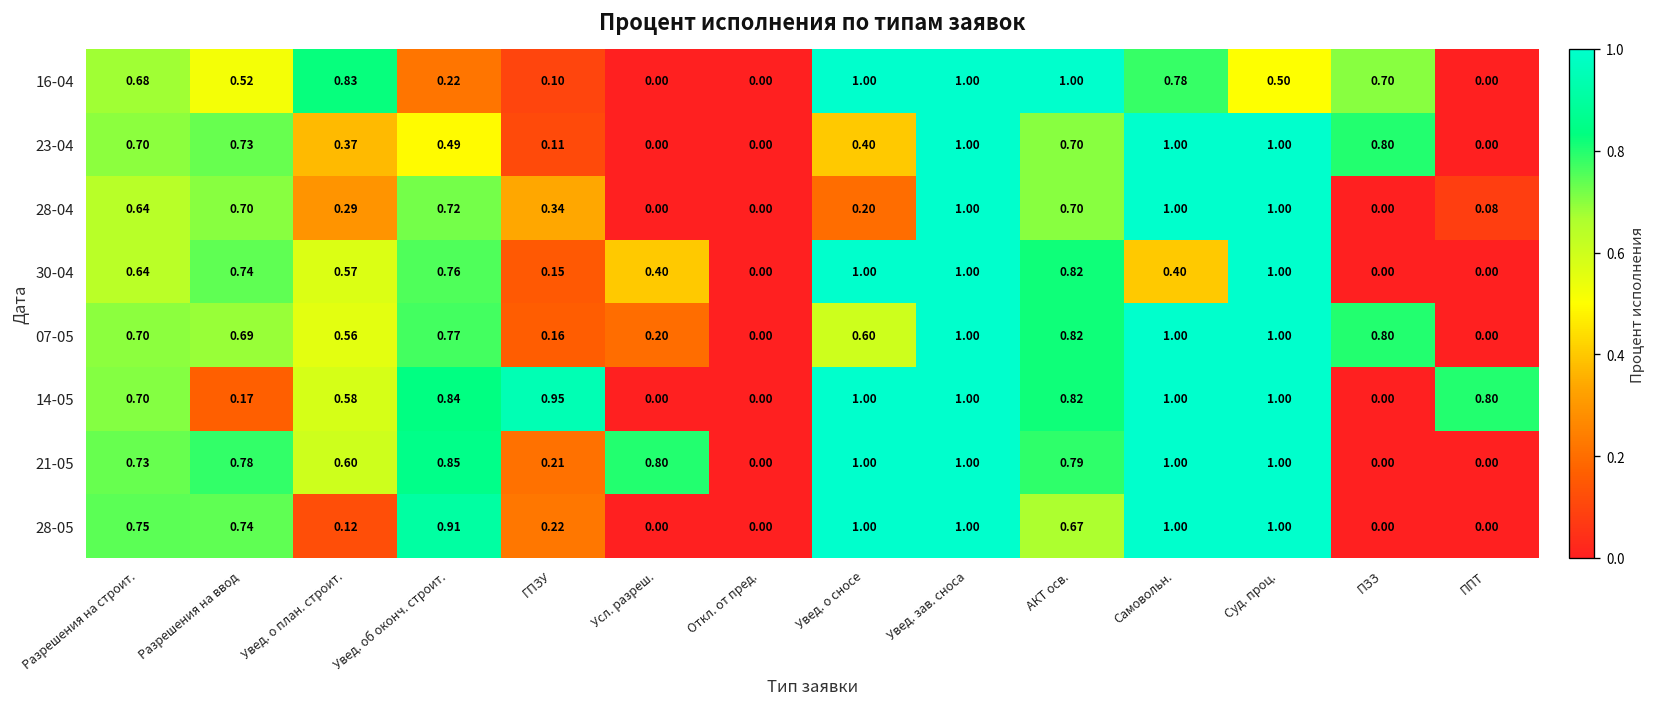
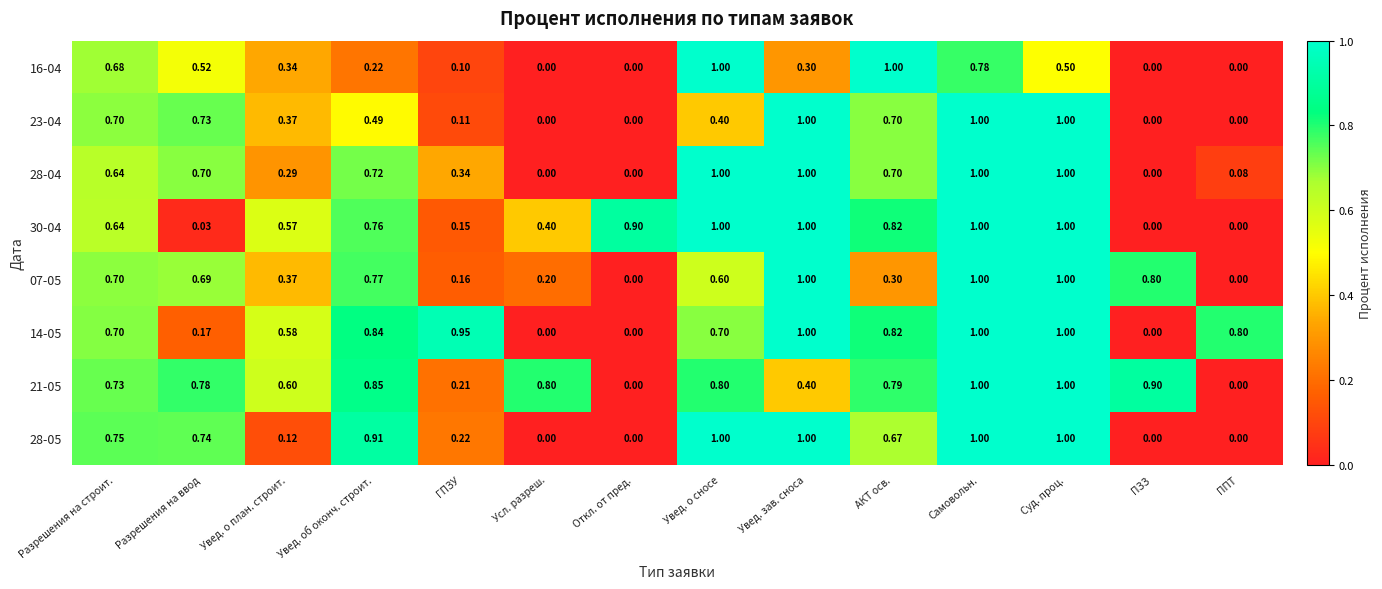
  {
    "16-04": {
      "Разрешения на строит.": 0.68,
      "Разрешения на ввод": 0.52,
-     "Увед. о план. строит.": 0.83,
+     "Увед. о план. строит.": 0.34,
      "Увед. об оконч. строит.": 0.22,
      "ГПЗУ": 0.10,
      "Усл. разреш.": 0.00,
      "Откл. от пред.": 0.00,
      "Увед. о сносе": 1.00,
-     "Увед. зав. сноса": 1.00,
+     "Увед. зав. сноса": 0.30,
      "АКТ осв.": 1.00,
      "Самовольн.": 0.78,
      "Суд. проц.": 0.50,
-     "ПЗЗ": 0.70,
+     "ПЗЗ": 0.00,
      "ППТ": 0.00
    },
    "23-04": {
      "Разрешения на строит.": 0.70,
      "Разрешения на ввод": 0.73,
      "Увед. о план. строит.": 0.37,
      "Увед. об оконч. строит.": 0.49,
      "ГПЗУ": 0.11,
      "Усл. разреш.": 0.00,
      "Откл. от пред.": 0.00,
      "Увед. о сносе": 0.40,
      "Увед. зав. сноса": 1.00,
      "АКТ осв.": 0.70,
      "Самовольн.": 1.00,
      "Суд. проц.": 1.00,
-     "ПЗЗ": 0.80,
+     "ПЗЗ": 0.00,
      "ППТ": 0.00
    },
    "28-04": {
      "Разрешения на строит.": 0.64,
      "Разрешения на ввод": 0.70,
      "Увед. о план. строит.": 0.29,
      "Увед. об оконч. строит.": 0.72,
      "ГПЗУ": 0.34,
      "Усл. разреш.": 0.00,
      "Откл. от пред.": 0.00,
-     "Увед. о сносе": 0.20,
+     "Увед. о сносе": 1.00,
      "Увед. зав. сноса": 1.00,
      "АКТ осв.": 0.70,
      "Самовольн.": 1.00,
      "Суд. проц.": 1.00,
      "ПЗЗ": 0.00,
      "ППТ": 0.08
    },
    "30-04": {
      "Разрешения на строит.": 0.64,
-     "Разрешения на ввод": 0.74,
+     "Разрешения на ввод": 0.03,
      "Увед. о план. строит.": 0.57,
      "Увед. об оконч. строит.": 0.76,
      "ГПЗУ": 0.15,
      "Усл. разреш.": 0.40,
-     "Откл. от пред.": 0.00,
+     "Откл. от пред.": 0.90,
      "Увед. о сносе": 1.00,
      "Увед. зав. сноса": 1.00,
      "АКТ осв.": 0.82,
-     "Самовольн.": 0.40,
+     "Самовольн.": 1.00,
      "Суд. проц.": 1.00,
      "ПЗЗ": 0.00,
      "ППТ": 0.00
    },
    "07-05": {
      "Разрешения на строит.": 0.70,
      "Разрешения на ввод": 0.69,
-     "Увед. о план. строит.": 0.56,
+     "Увед. о план. строит.": 0.37,
      "Увед. об оконч. строит.": 0.77,
      "ГПЗУ": 0.16,
      "Усл. разреш.": 0.20,
      "Откл. от пред.": 0.00,
      "Увед. о сносе": 0.60,
      "Увед. зав. сноса": 1.00,
-     "АКТ осв.": 0.82,
+     "АКТ осв.": 0.30,
      "Самовольн.": 1.00,
      "Суд. проц.": 1.00,
      "ПЗЗ": 0.80,
      "ППТ": 0.00
    },
    "14-05": {
      "Разрешения на строит.": 0.70,
      "Разрешения на ввод": 0.17,
      "Увед. о план. строит.": 0.58,
      "Увед. об оконч. строит.": 0.84,
      "ГПЗУ": 0.95,
      "Усл. разреш.": 0.00,
      "Откл. от пред.": 0.00,
-     "Увед. о сносе": 1.00,
+     "Увед. о сносе": 0.70,
      "Увед. зав. сноса": 1.00,
      "АКТ осв.": 0.82,
      "Самовольн.": 1.00,
      "Суд. проц.": 1.00,
      "ПЗЗ": 0.00,
      "ППТ": 0.80
    },
    "21-05": {
      "Разрешения на строит.": 0.73,
      "Разрешения на ввод": 0.78,
      "Увед. о план. строит.": 0.60,
      "Увед. об оконч. строит.": 0.85,
      "ГПЗУ": 0.21,
      "Усл. разреш.": 0.80,
      "Откл. от пред.": 0.00,
-     "Увед. о сносе": 1.00,
-     "Увед. зав. сноса": 1.00,
+     "Увед. о сносе": 0.80,
+     "Увед. зав. сноса": 0.40,
      "АКТ осв.": 0.79,
      "Самовольн.": 1.00,
      "Суд. проц.": 1.00,
-     "ПЗЗ": 0.00,
+     "ПЗЗ": 0.90,
      "ППТ": 0.00
    },
    "28-05": {
      "Разрешения на строит.": 0.75,
      "Разрешения на ввод": 0.74,
      "Увед. о план. строит.": 0.12,
      "Увед. об оконч. строит.": 0.91,
      "ГПЗУ": 0.22,
      "Усл. разреш.": 0.00,
      "Откл. от пред.": 0.00,
      "Увед. о сносе": 1.00,
      "Увед. зав. сноса": 1.00,
      "АКТ осв.": 0.67,
      "Самовольн.": 1.00,
      "Суд. проц.": 1.00,
      "ПЗЗ": 0.00,
      "ППТ": 0.00
    }
  }
